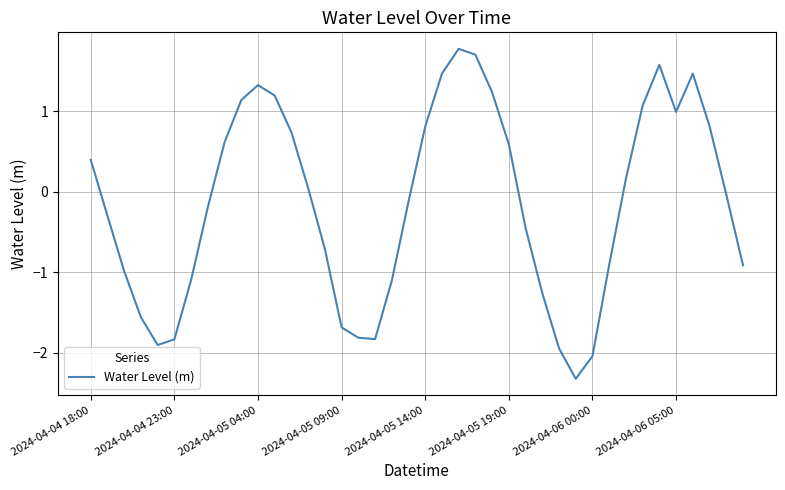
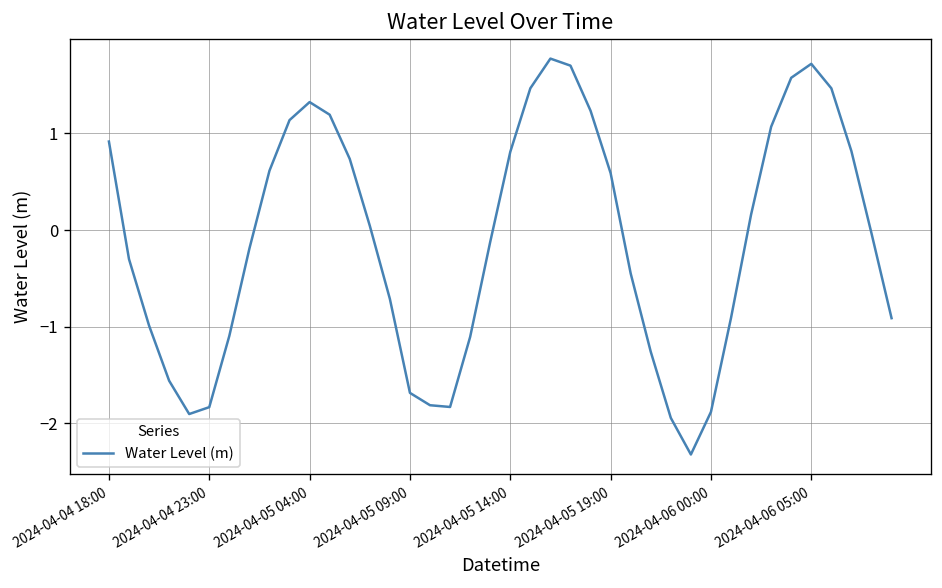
  {
-   "2024-04-04 18:00": 0.4,
+   "2024-04-04 18:00": 0.9,
    "2024-04-04 23:00": -1.8,
    "2024-04-05 04:00": 1.3,
    "2024-04-05 09:00": -1.7,
    "2024-04-05 14:00": 0.8,
    "2024-04-05 19:00": 0.6,
-   "2024-04-06 00:00": -2.0,
-   "2024-04-06 05:00": 1.0
+   "2024-04-06 00:00": -1.9,
+   "2024-04-06 05:00": 1.7
  }
